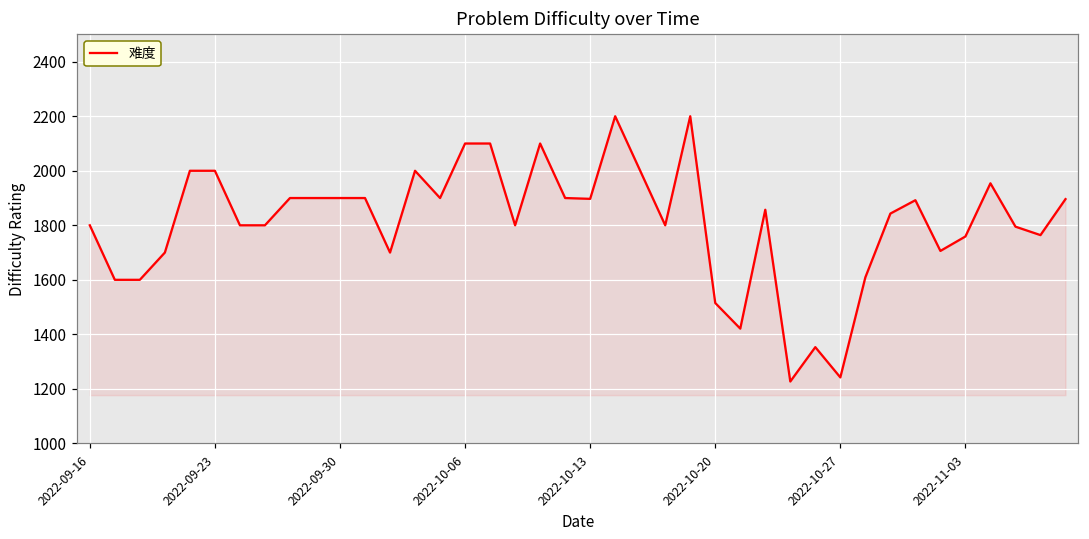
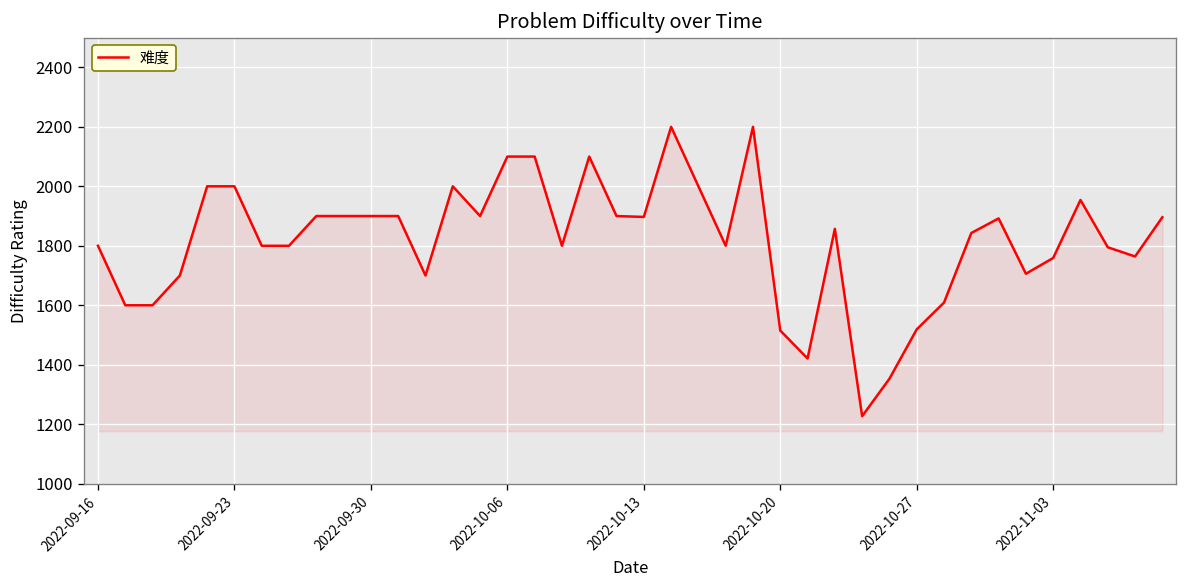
  {
    "2022-09-16": 1800,
    "2022-09-23": 2000,
    "2022-09-30": 1900,
    "2022-10-06": 2100,
    "2022-10-13": 1900,
    "2022-10-20": 1520,
-   "2022-10-27": 1240,
+   "2022-10-27": 1520,
    "2022-11-03": 1760
  }
